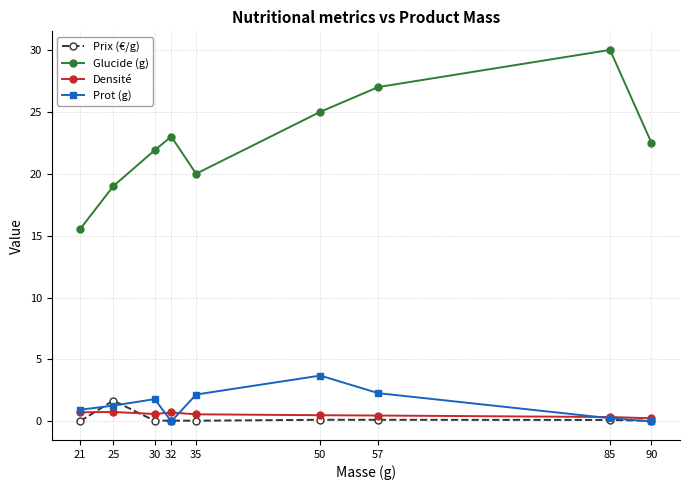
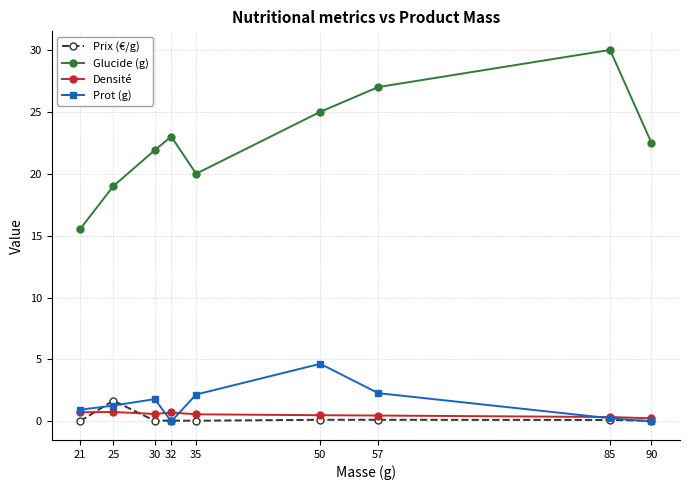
  {
    "Prix (€/g)": {
      "21": 0.0,
      "25": 1.7,
      "30": 0.1,
      "35": 0.1,
      "50": 0.1,
      "57": 0.1
    },
    "Glucide (g)": {
      "21": 15.5,
      "25": 19.0,
      "30": 21.9,
      "32": 23.0,
      "35": 20.0,
      "50": 25.0,
      "57": 27.0,
      "85": 30.0,
      "90": 22.5
    },
    "Densité": {
      "25": 0.8,
      "30": 0.6,
      "32": 0.7,
      "35": 0.6,
      "50": 0.5,
      "57": 0.5
    },
    "Prot (g)": {
      "25": 1.3,
      "30": 1.8,
      "35": 2.2,
-     "50": 3.7,
+     "50": 4.7,
      "57": 2.3
    }
  }
